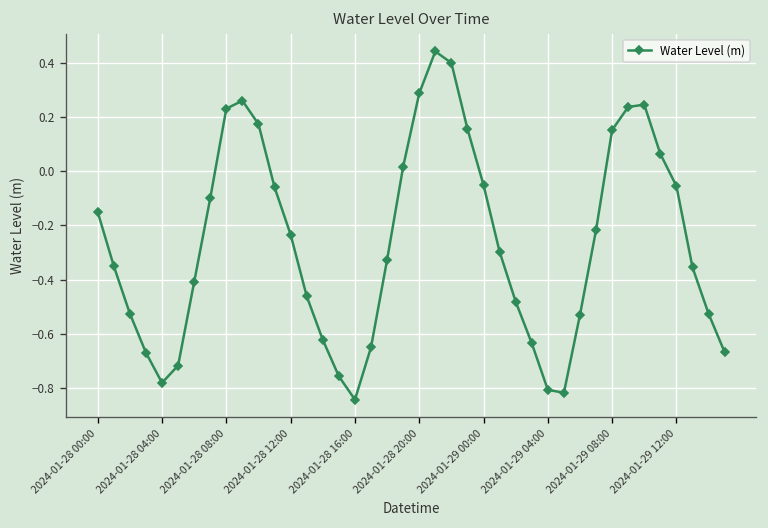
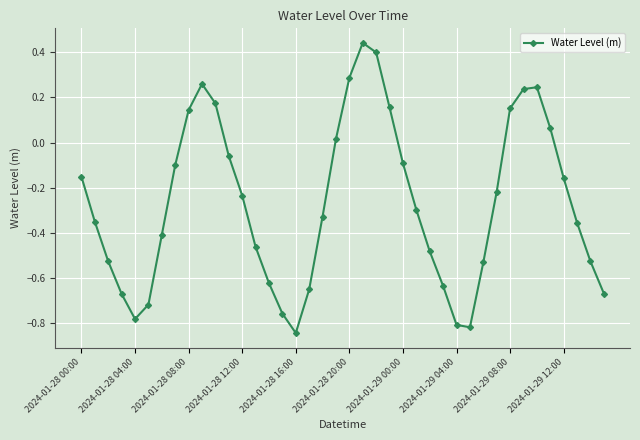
  {
    "2024-01-28 00:00": -0.15,
    "2024-01-28 04:00": -0.78,
-   "2024-01-28 08:00": 0.23,
+   "2024-01-28 08:00": 0.14,
    "2024-01-28 12:00": -0.23,
    "2024-01-28 16:00": -0.84,
    "2024-01-28 20:00": 0.29,
-   "2024-01-29 00:00": -0.05,
+   "2024-01-29 00:00": -0.09,
    "2024-01-29 04:00": -0.81,
    "2024-01-29 08:00": 0.15,
-   "2024-01-29 12:00": -0.06
+   "2024-01-29 12:00": -0.16
  }
